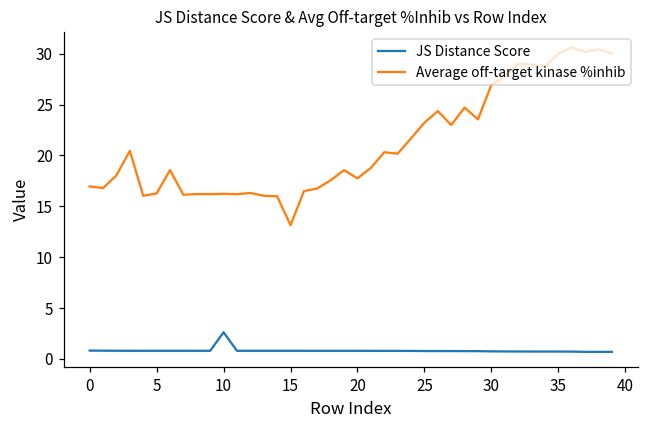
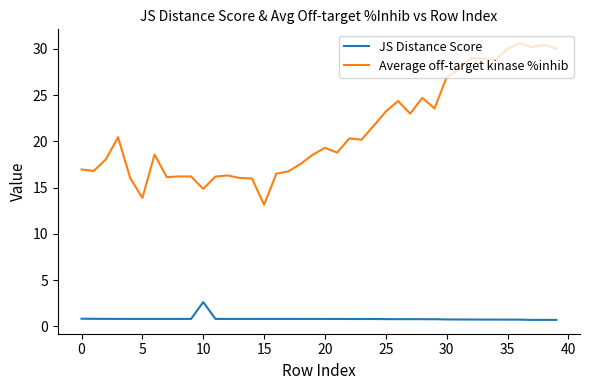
  {
    "JS Distance Score": {
      "0": 1,
      "5": 1,
      "10": 3,
      "15": 1,
      "20": 1,
      "25": 1,
      "30": 1,
      "35": 1
    },
    "Average off-target kinase %inhib": {
      "0": 17,
-     "5": 16,
-     "10": 16,
+     "5": 14,
+     "10": 15,
      "15": 13,
-     "20": 18,
+     "20": 19,
      "25": 23
    }
  }
